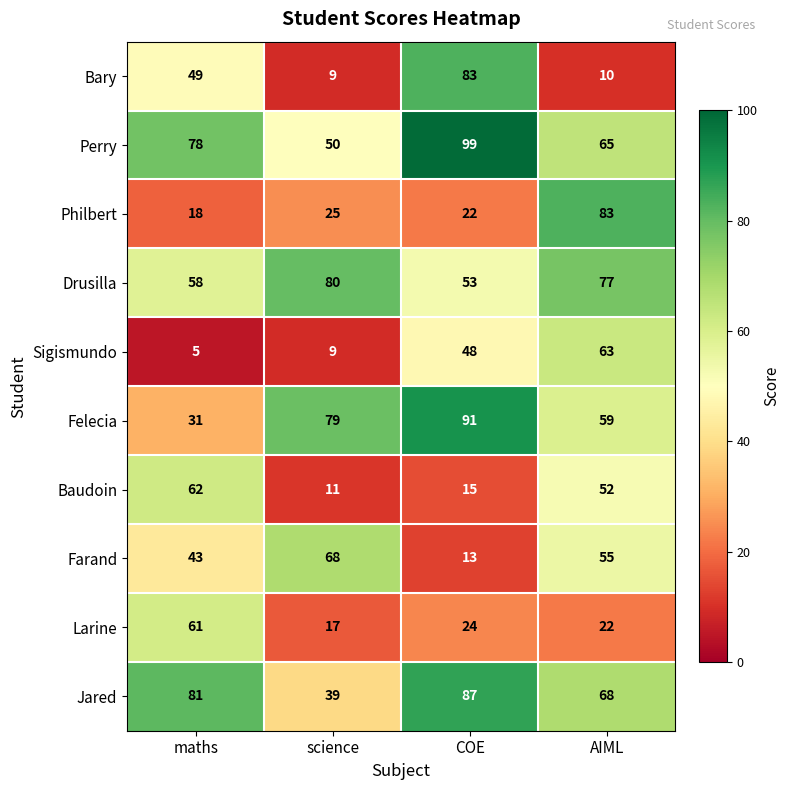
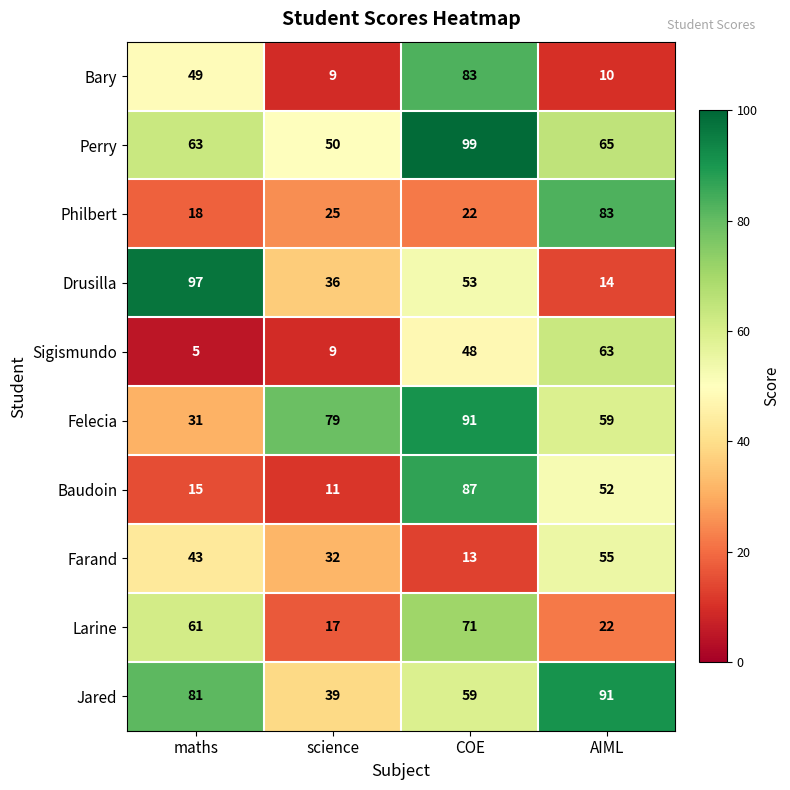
  {
    "Bary": {
      "maths": 49,
      "science": 9,
      "COE": 83,
      "AIML": 10
    },
    "Perry": {
-     "maths": 78,
+     "maths": 63,
      "science": 50,
      "COE": 99,
      "AIML": 65
    },
    "Philbert": {
      "maths": 18,
      "science": 25,
      "COE": 22,
      "AIML": 83
    },
    "Drusilla": {
-     "maths": 58,
-     "science": 80,
+     "maths": 97,
+     "science": 36,
      "COE": 53,
-     "AIML": 77
+     "AIML": 14
    },
    "Sigismundo": {
      "maths": 5,
      "science": 9,
      "COE": 48,
      "AIML": 63
    },
    "Felecia": {
      "maths": 31,
      "science": 79,
      "COE": 91,
      "AIML": 59
    },
    "Baudoin": {
-     "maths": 62,
+     "maths": 15,
      "science": 11,
-     "COE": 15,
+     "COE": 87,
      "AIML": 52
    },
    "Farand": {
      "maths": 43,
-     "science": 68,
+     "science": 32,
      "COE": 13,
      "AIML": 55
    },
    "Larine": {
      "maths": 61,
      "science": 17,
-     "COE": 24,
+     "COE": 71,
      "AIML": 22
    },
    "Jared": {
      "maths": 81,
      "science": 39,
-     "COE": 87,
-     "AIML": 68
+     "COE": 59,
+     "AIML": 91
    }
  }
